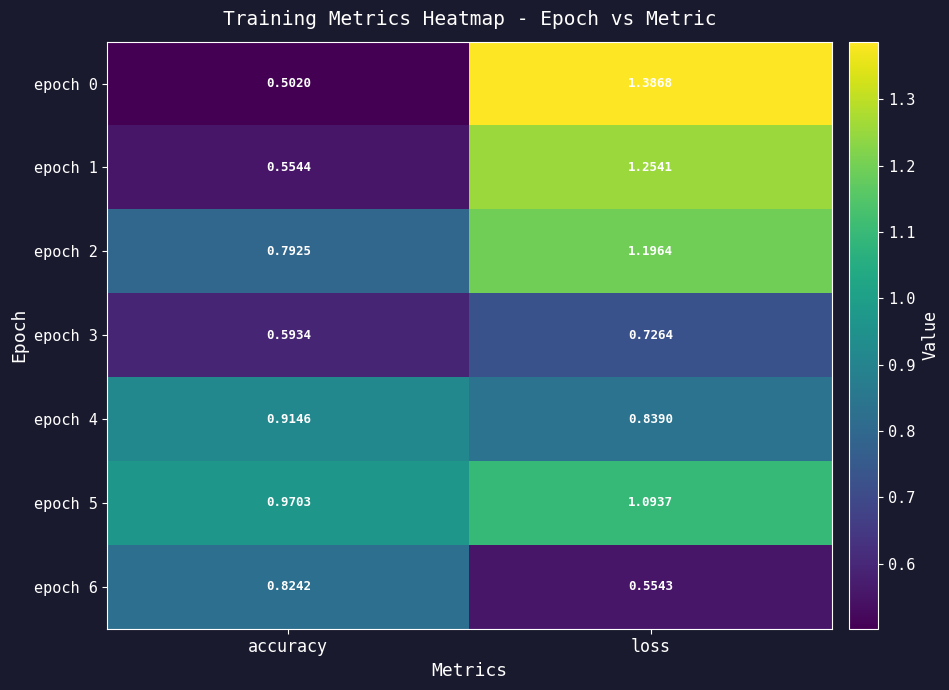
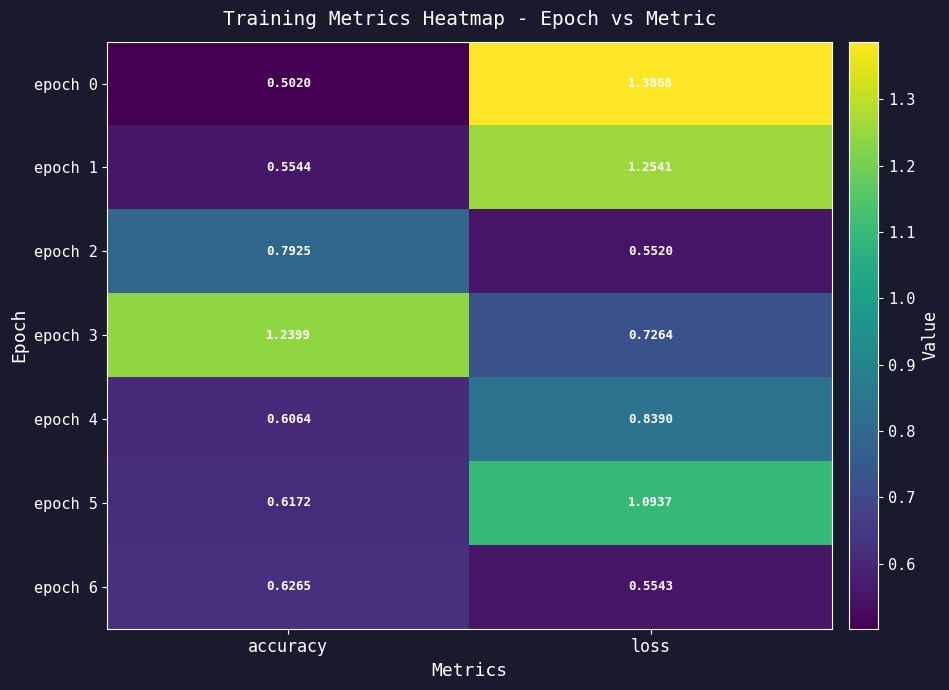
  {
    "epoch 0": {
      "accuracy": 0.5020,
      "loss": 1.3868
    },
    "epoch 1": {
      "accuracy": 0.5544,
      "loss": 1.2541
    },
    "epoch 2": {
      "accuracy": 0.7925,
-     "loss": 1.1964
+     "loss": 0.5520
    },
    "epoch 3": {
-     "accuracy": 0.5934,
+     "accuracy": 1.2399,
      "loss": 0.7264
    },
    "epoch 4": {
-     "accuracy": 0.9146,
+     "accuracy": 0.6064,
      "loss": 0.8390
    },
    "epoch 5": {
-     "accuracy": 0.9703,
+     "accuracy": 0.6172,
      "loss": 1.0937
    },
    "epoch 6": {
-     "accuracy": 0.8242,
+     "accuracy": 0.6265,
      "loss": 0.5543
    }
  }
